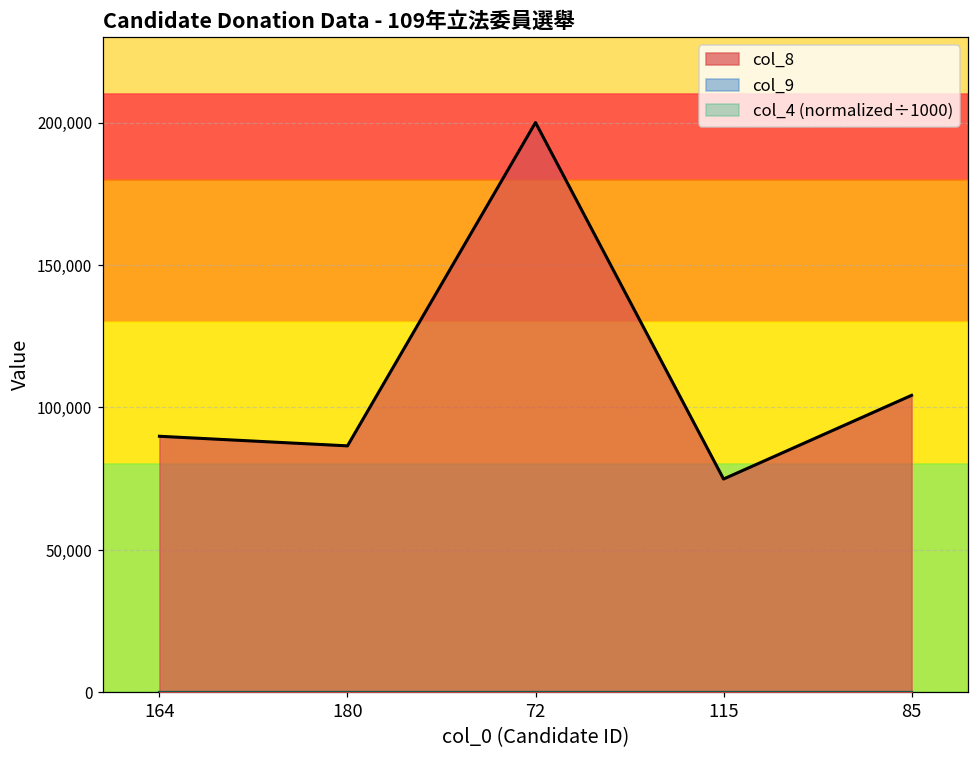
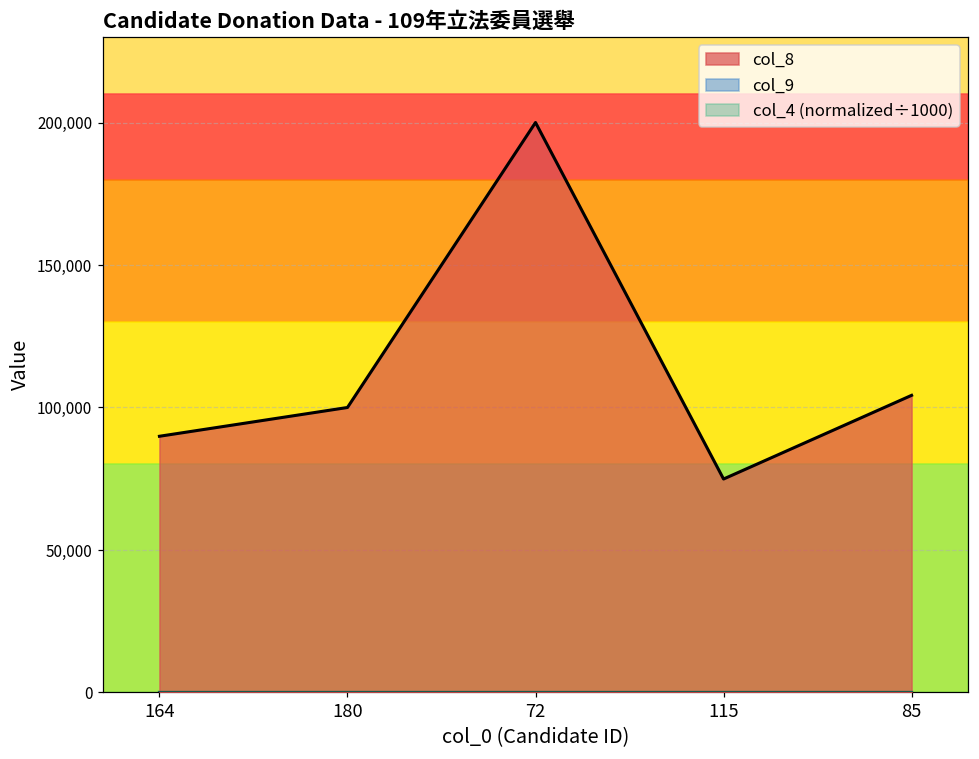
  {
    "col_8": {
      "164": "90,000",
-     "180": "87,000",
+     "180": "100,000",
      "72": "200,000",
      "115": "75,000",
      "85": "104,000"
    },
    "col_4 (normalized÷1000)": {
      "164": "0",
      "180": "0",
      "72": "0",
      "115": "0",
      "85": "0"
    }
  }
